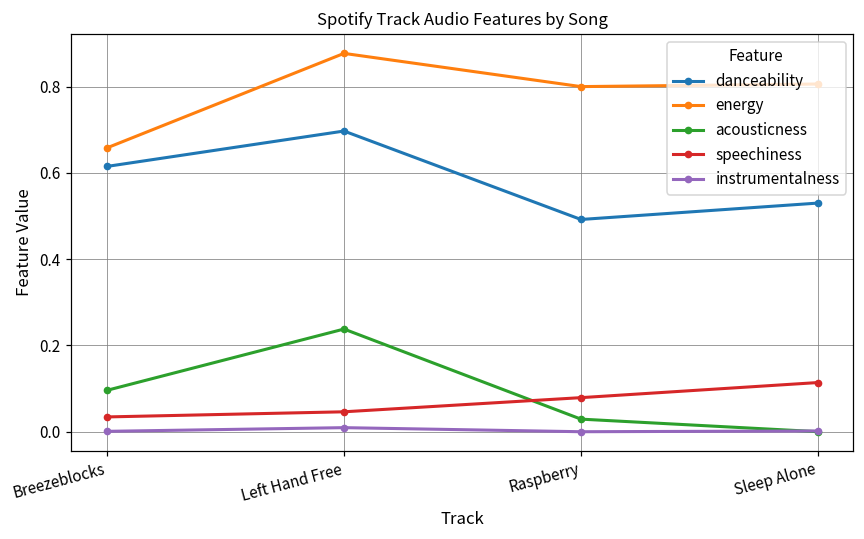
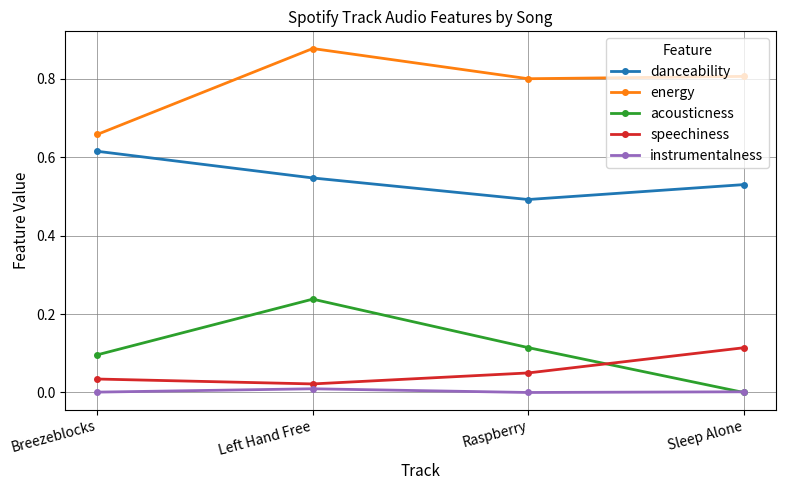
  {
    "danceability": {
      "Breezeblocks": 0.62,
-     "Left Hand Free": 0.70,
+     "Left Hand Free": 0.55,
      "Raspberry": 0.49,
      "Sleep Alone": 0.53
    },
    "energy": {
      "Breezeblocks": 0.66,
      "Left Hand Free": 0.88,
      "Raspberry": 0.80
    },
    "acousticness": {
      "Breezeblocks": 0.10,
      "Left Hand Free": 0.24,
-     "Raspberry": 0.03
+     "Raspberry": 0.11
    },
    "speechiness": {
      "Breezeblocks": 0.03,
-     "Left Hand Free": 0.05,
-     "Raspberry": 0.08,
+     "Left Hand Free": 0.02,
+     "Raspberry": 0.05,
      "Sleep Alone": 0.11
    },
    "instrumentalness": {
      "Breezeblocks": 0.00,
      "Left Hand Free": 0.01,
      "Raspberry": 0.00
    }
  }
